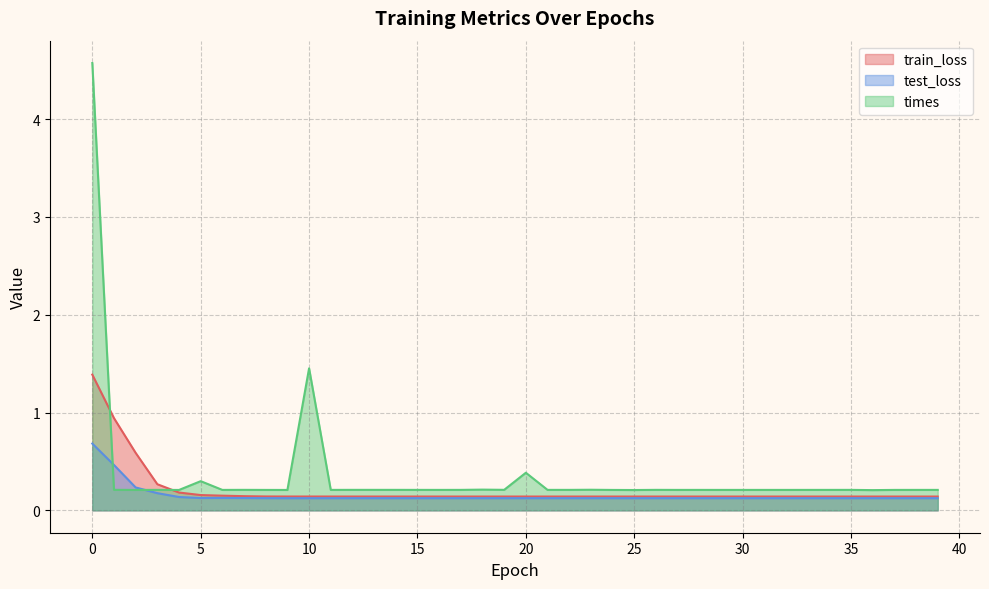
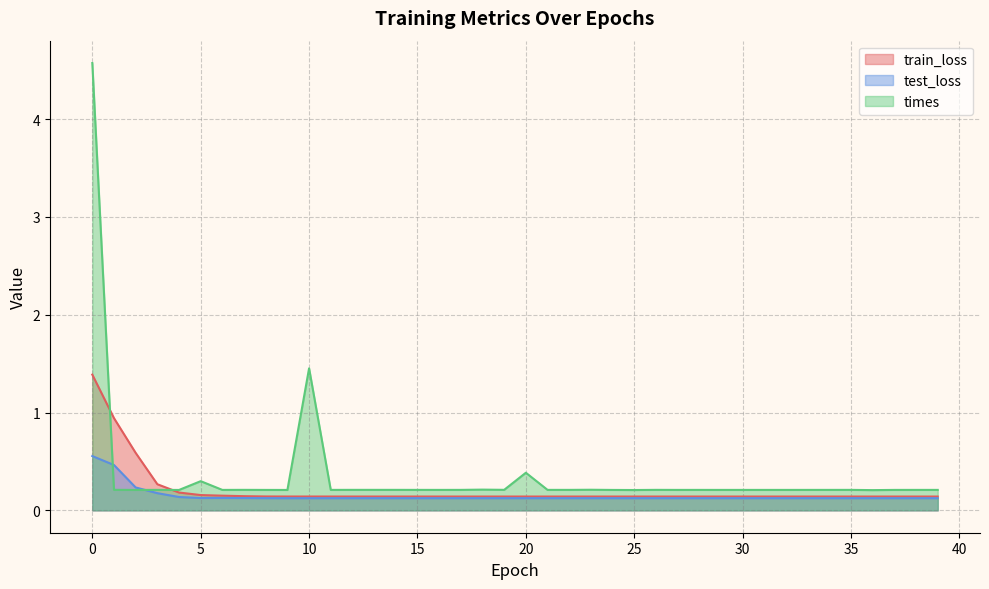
  {
    "train_loss": {
      "0": 1.4,
      "5": 0.2
    },
    "test_loss": {
-     "0": 0.7,
+     "0": 0.6,
      "5": 0.1
    },
    "times": {
      "0": 4.6,
      "5": 0.3,
      "10": 1.5,
      "15": 0.2,
      "20": 0.4,
      "25": 0.2,
      "30": 0.2,
      "35": 0.2
    }
  }
